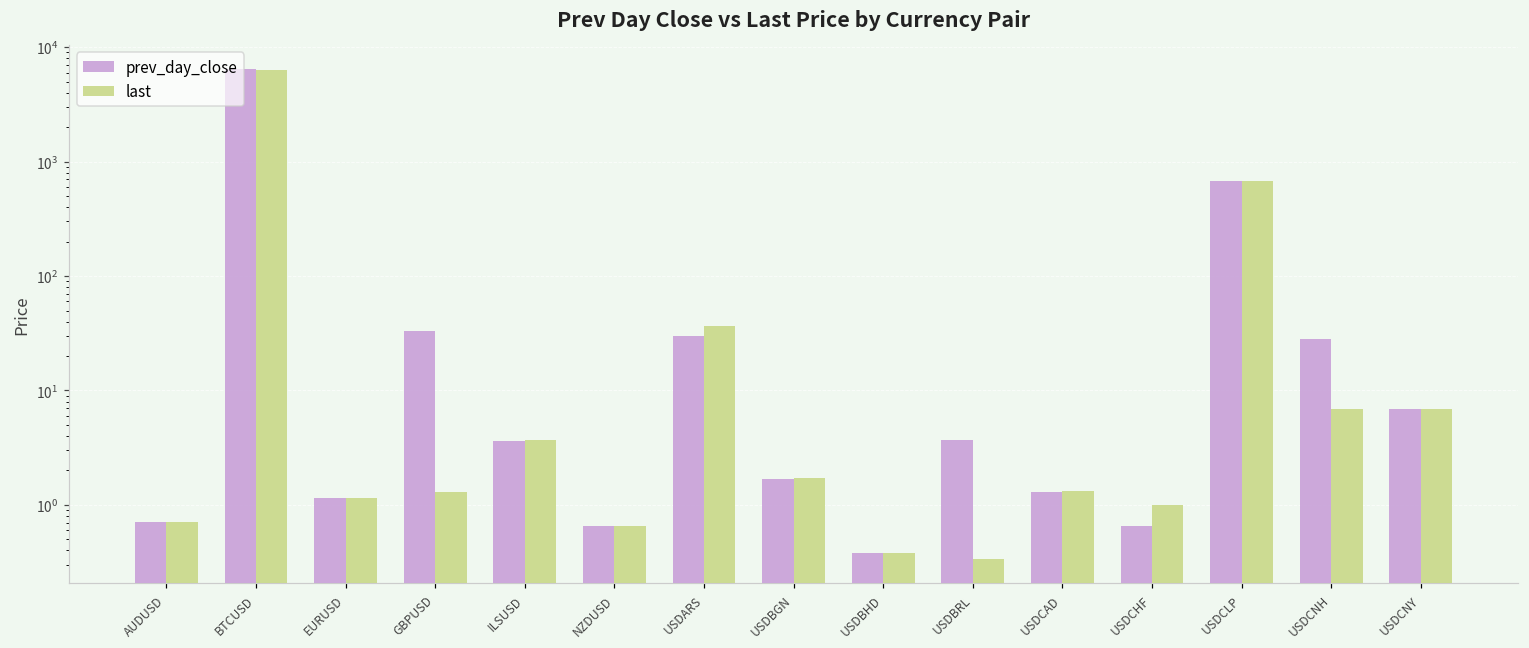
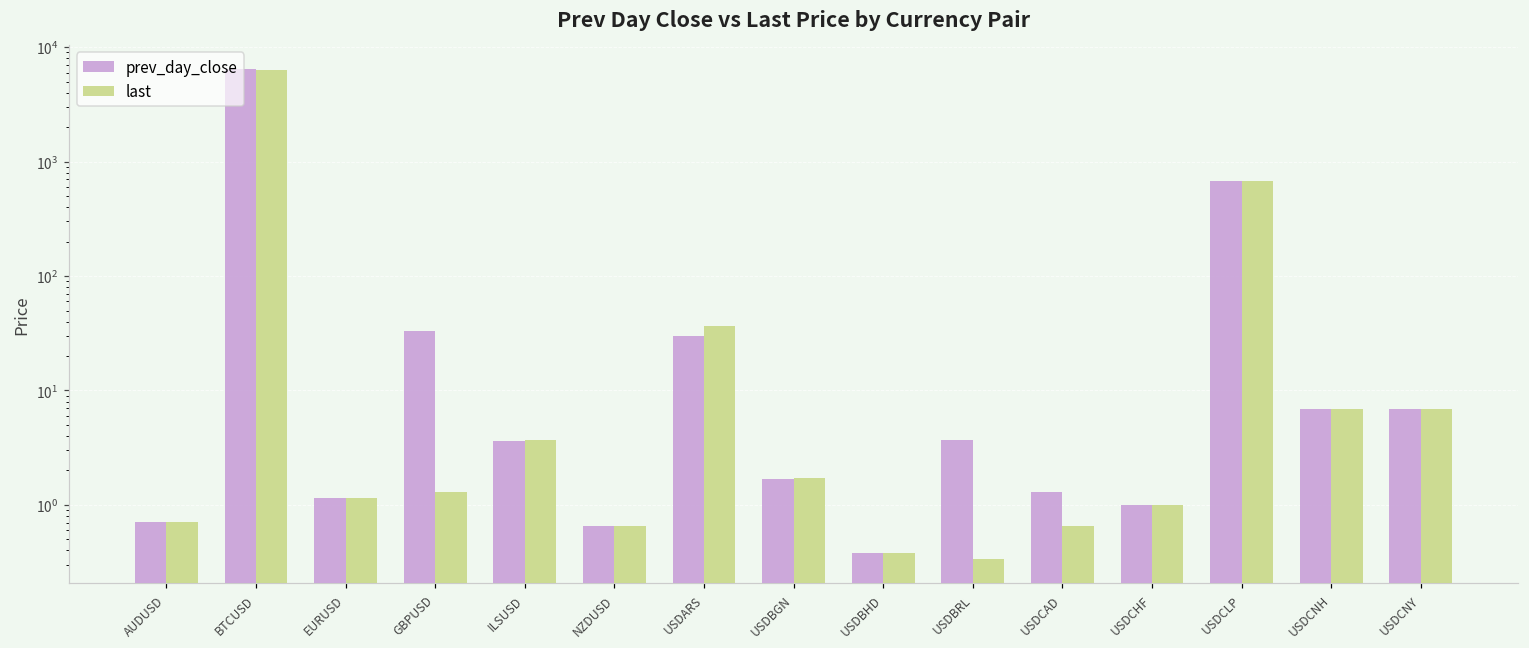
  {
    "prev_day_close": {
      "AUDUSD": 0.7,
      "EURUSD": 1.2,
      "GBPUSD": 33,
      "ILSUSD": 3.7,
      "NZDUSD": 0.7,
      "USDARS": 30,
      "USDBGN": 1.7,
      "USDBHD": 0.38,
      "USDBRL": 3.7,
      "USDCAD": 1.3,
-     "USDCHF": 0.7,
+     "USDCHF": 1.0,
      "USDCLP": 700,
-     "USDCNH": 28,
+     "USDCNH": 7,
      "USDCNY": 7
    },
    "last": {
      "AUDUSD": 0.7,
      "BTCUSD": 6000,
      "EURUSD": 1.1,
      "GBPUSD": 1.3,
      "ILSUSD": 3.7,
      "NZDUSD": 0.7,
      "USDARS": 36,
      "USDBGN": 1.7,
      "USDBHD": 0.38,
      "USDBRL": 0.34,
-     "USDCAD": 1.3,
+     "USDCAD": 0.7,
      "USDCHF": 1.0,
      "USDCLP": 700,
      "USDCNH": 7,
      "USDCNY": 7
    }
  }
